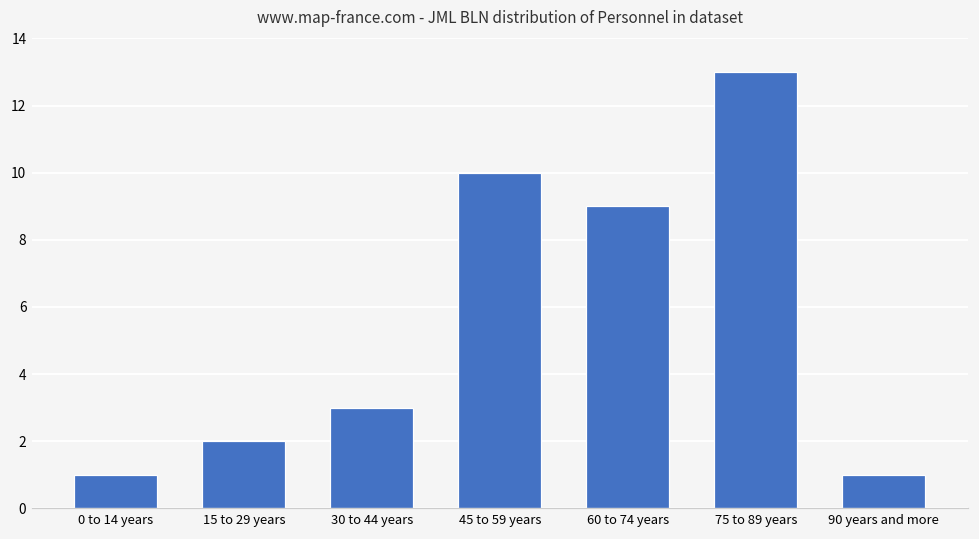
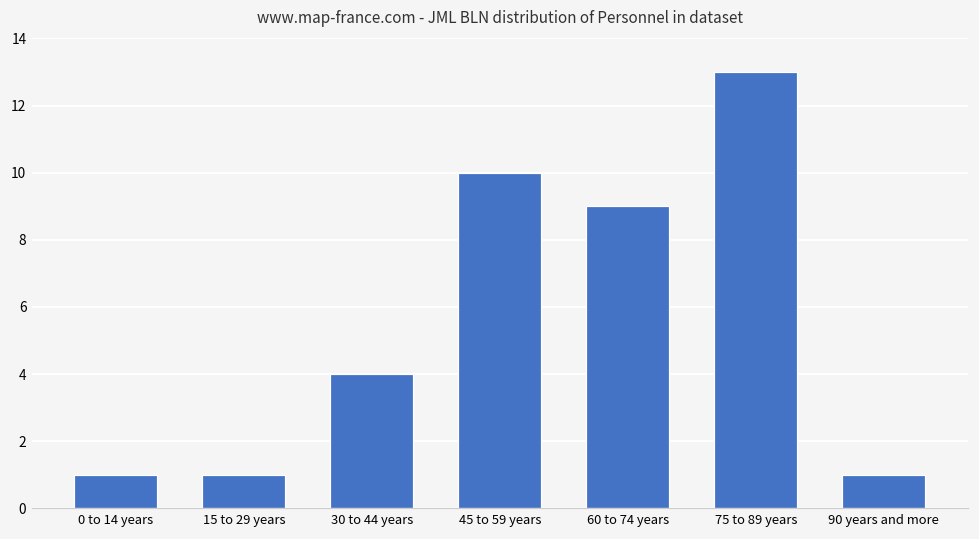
  {
    "0 to 14 years": 1,
-   "15 to 29 years": 2,
-   "30 to 44 years": 3,
+   "15 to 29 years": 1,
+   "30 to 44 years": 4,
    "45 to 59 years": 10,
    "60 to 74 years": 9,
    "75 to 89 years": 13,
    "90 years and more": 1
  }
